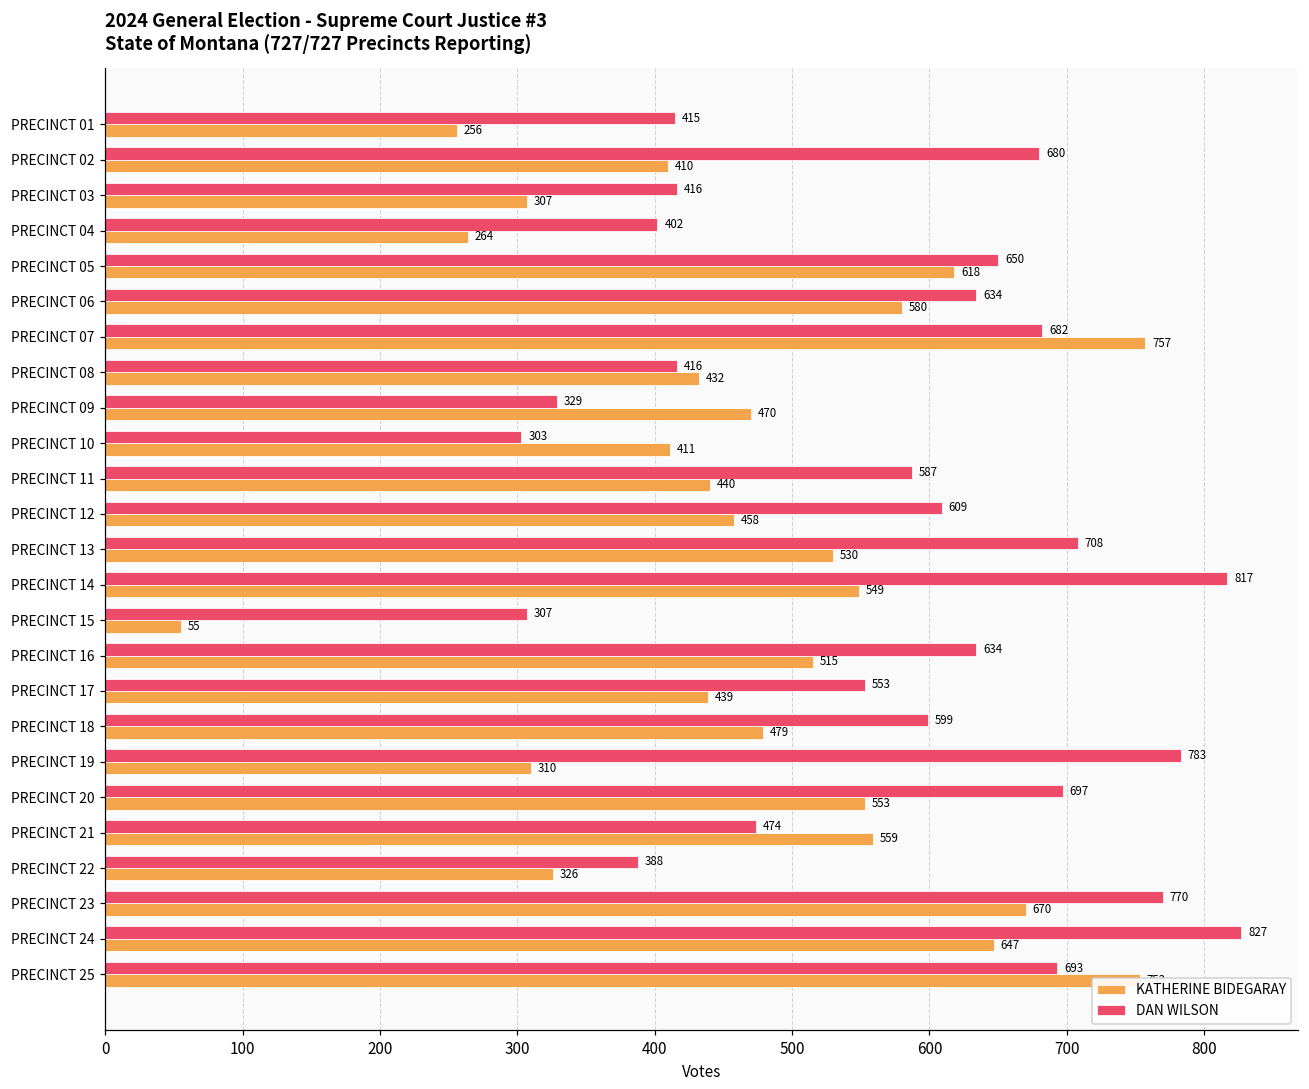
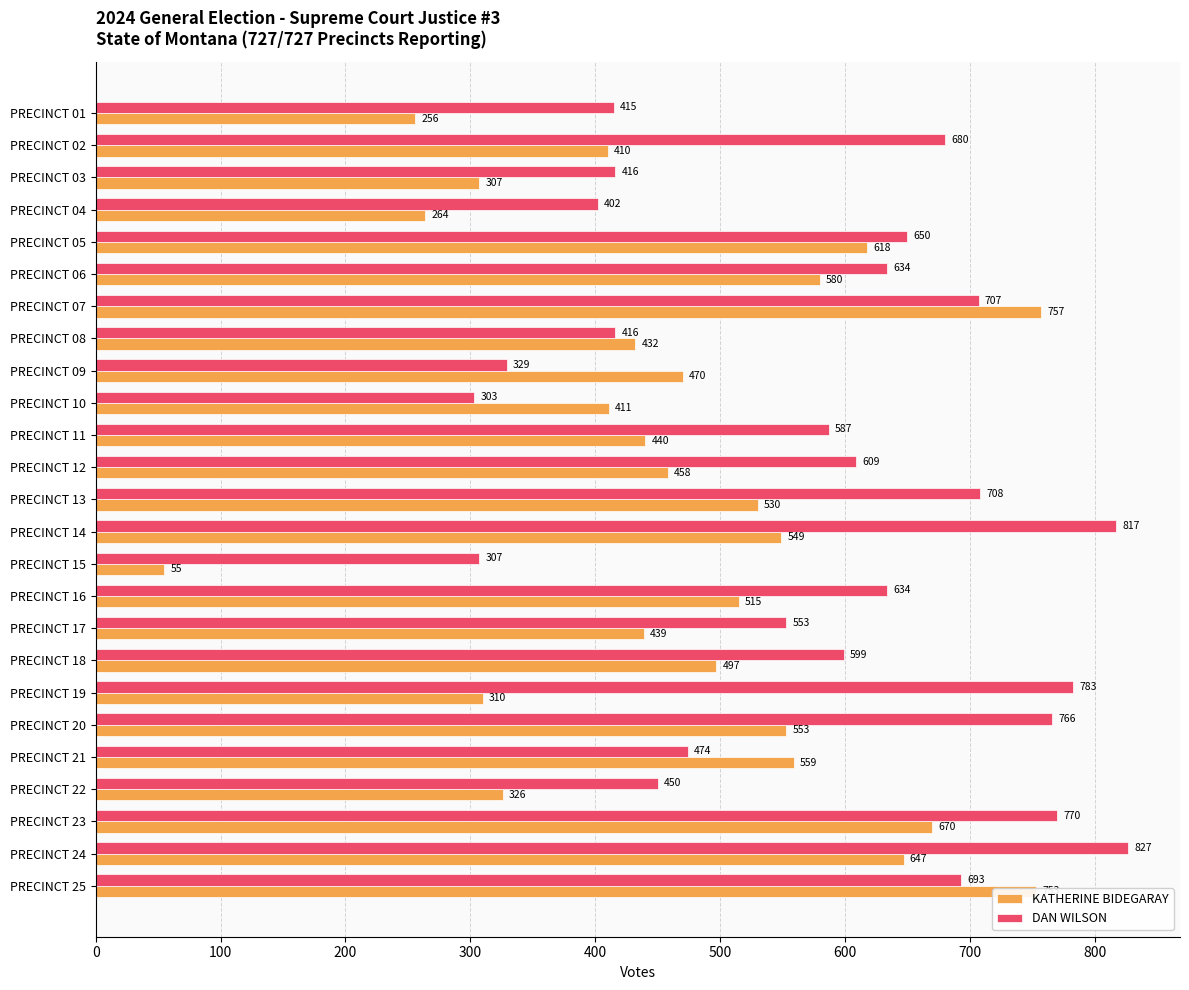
  {
    "KATHERINE BIDEGARAY": {
      "PRECINCT 01": 256,
      "PRECINCT 02": 410,
      "PRECINCT 03": 307,
      "PRECINCT 04": 264,
      "PRECINCT 05": 618,
      "PRECINCT 06": 580,
      "PRECINCT 07": 757,
      "PRECINCT 08": 432,
      "PRECINCT 09": 470,
      "PRECINCT 10": 411,
      "PRECINCT 11": 440,
      "PRECINCT 12": 458,
      "PRECINCT 13": 530,
      "PRECINCT 14": 549,
      "PRECINCT 15": 55,
      "PRECINCT 16": 515,
      "PRECINCT 17": 439,
-     "PRECINCT 18": 479,
+     "PRECINCT 18": 497,
      "PRECINCT 19": 310,
      "PRECINCT 20": 553,
      "PRECINCT 21": 559,
      "PRECINCT 22": 326,
      "PRECINCT 23": 670,
      "PRECINCT 24": 647
    },
    "DAN WILSON": {
      "PRECINCT 01": 415,
      "PRECINCT 02": 680,
      "PRECINCT 03": 416,
      "PRECINCT 04": 402,
      "PRECINCT 05": 650,
      "PRECINCT 06": 634,
-     "PRECINCT 07": 682,
+     "PRECINCT 07": 707,
      "PRECINCT 08": 416,
      "PRECINCT 09": 329,
      "PRECINCT 10": 303,
      "PRECINCT 11": 587,
      "PRECINCT 12": 609,
      "PRECINCT 13": 708,
      "PRECINCT 14": 817,
      "PRECINCT 15": 307,
      "PRECINCT 16": 634,
      "PRECINCT 17": 553,
      "PRECINCT 18": 599,
      "PRECINCT 19": 783,
-     "PRECINCT 20": 697,
+     "PRECINCT 20": 766,
      "PRECINCT 21": 474,
-     "PRECINCT 22": 388,
+     "PRECINCT 22": 450,
      "PRECINCT 23": 770,
      "PRECINCT 24": 827,
      "PRECINCT 25": 693
    }
  }
